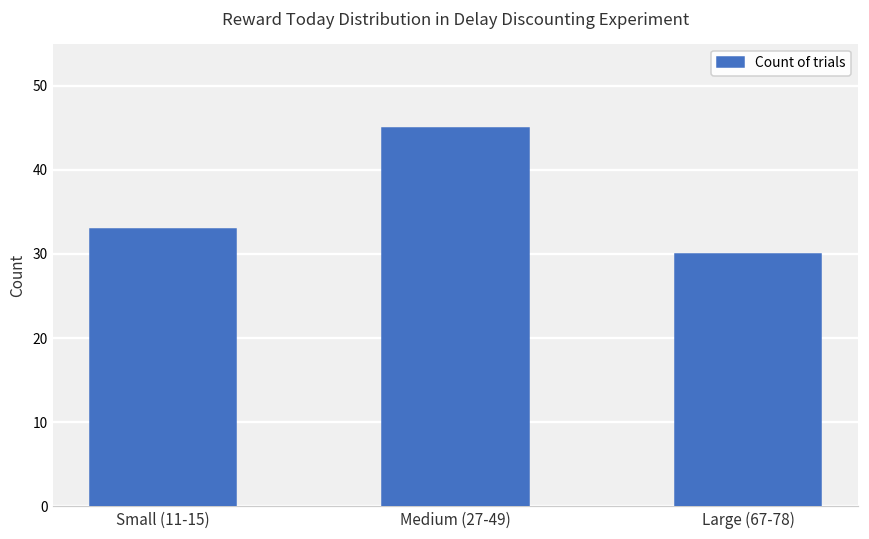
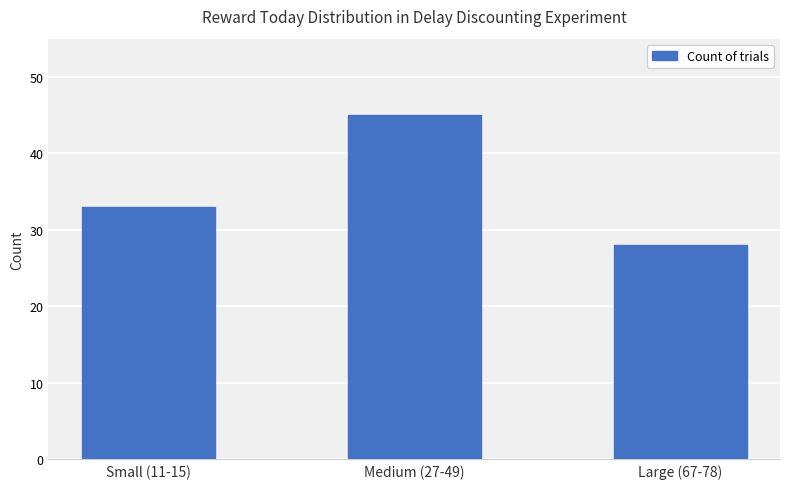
  {
    "Small (11-15)": 33,
    "Medium (27-49)": 45,
-   "Large (67-78)": 30
+   "Large (67-78)": 28
  }
